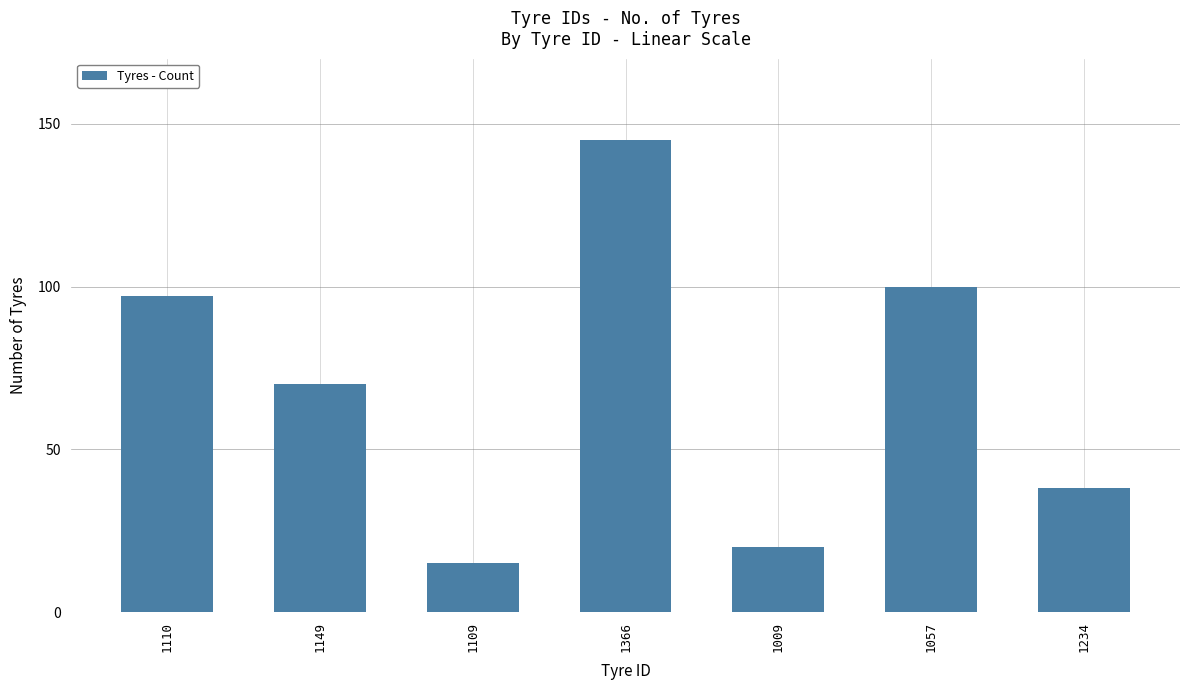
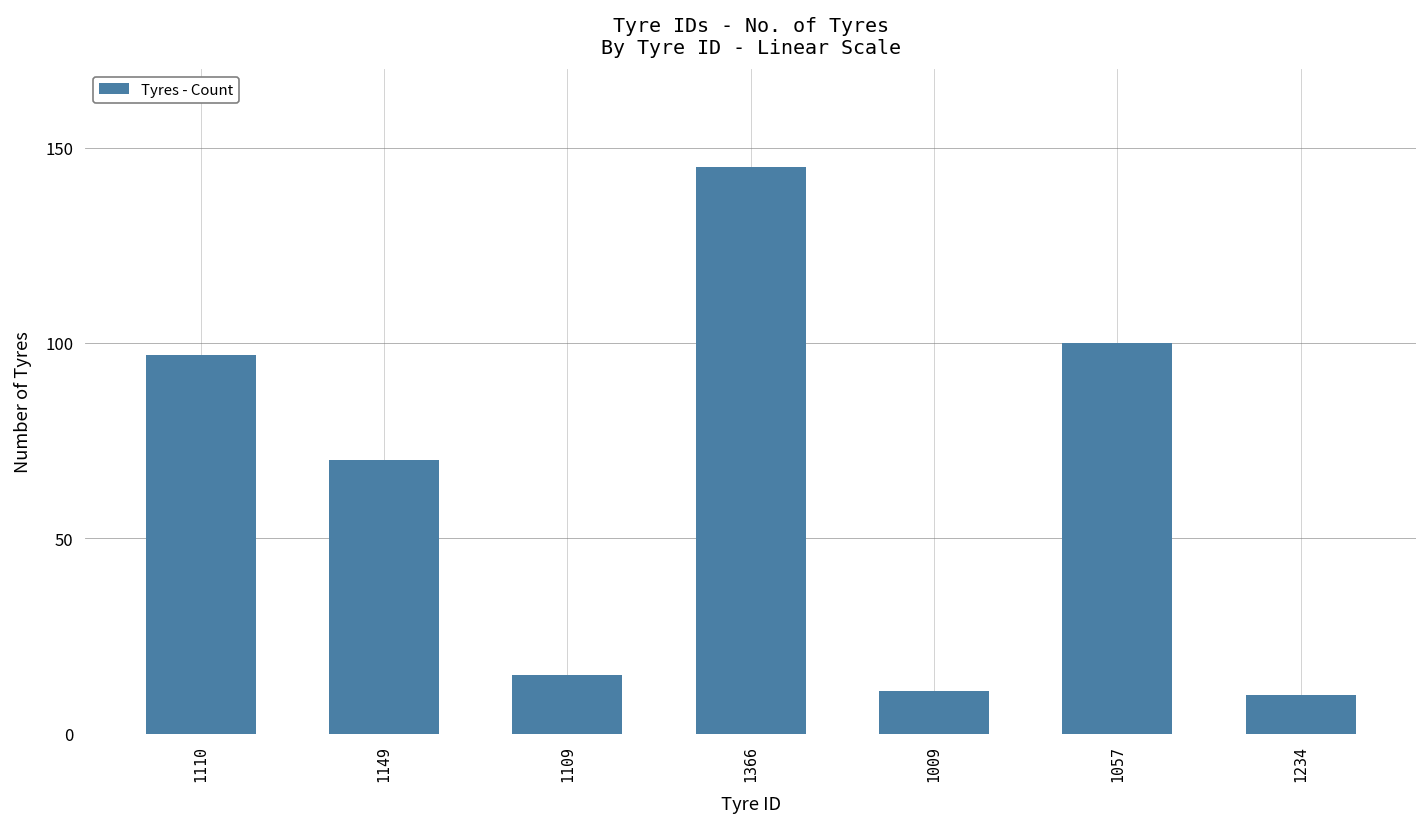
  {
    "1110": 97,
    "1149": 70,
    "1109": 15,
    "1366": 145,
-   "1009": 20,
+   "1009": 11,
    "1057": 100,
-   "1234": 38
+   "1234": 10
  }
